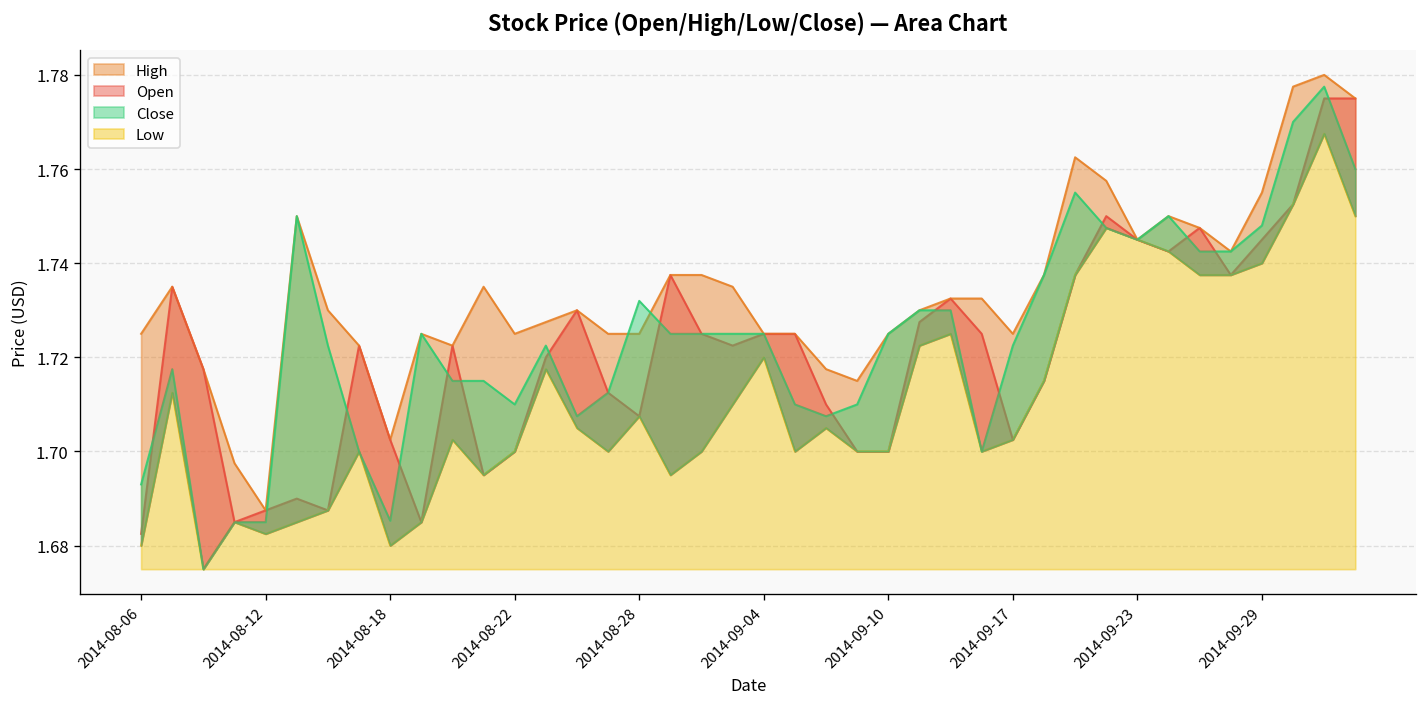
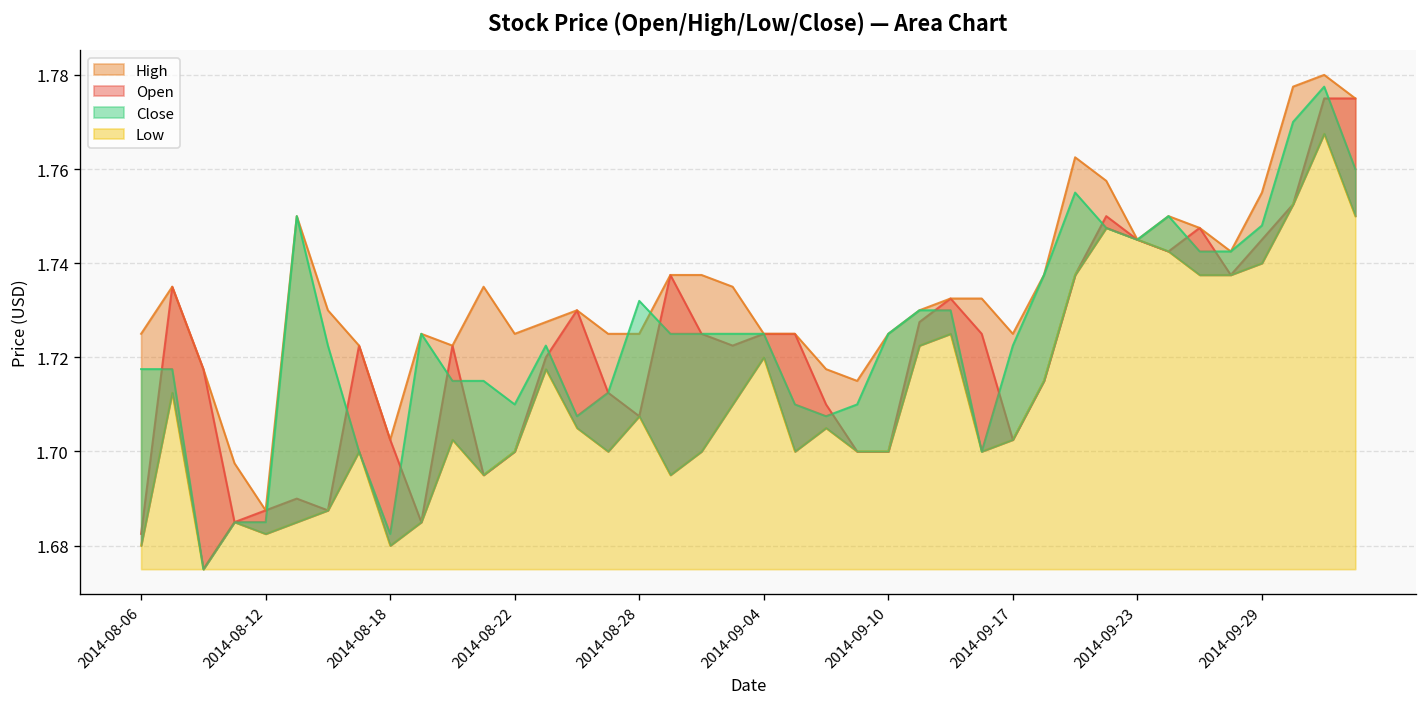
  {
    "Close": {
-     "2014-08-06": 1.693,
+     "2014-08-06": 1.718,
      "2014-08-12": 1.685,
-     "2014-08-18": 1.685,
+     "2014-08-18": 1.683,
      "2014-08-22": 1.710,
      "2014-08-28": 1.732,
      "2014-09-17": 1.723,
      "2014-09-29": 1.748
    }
  }
